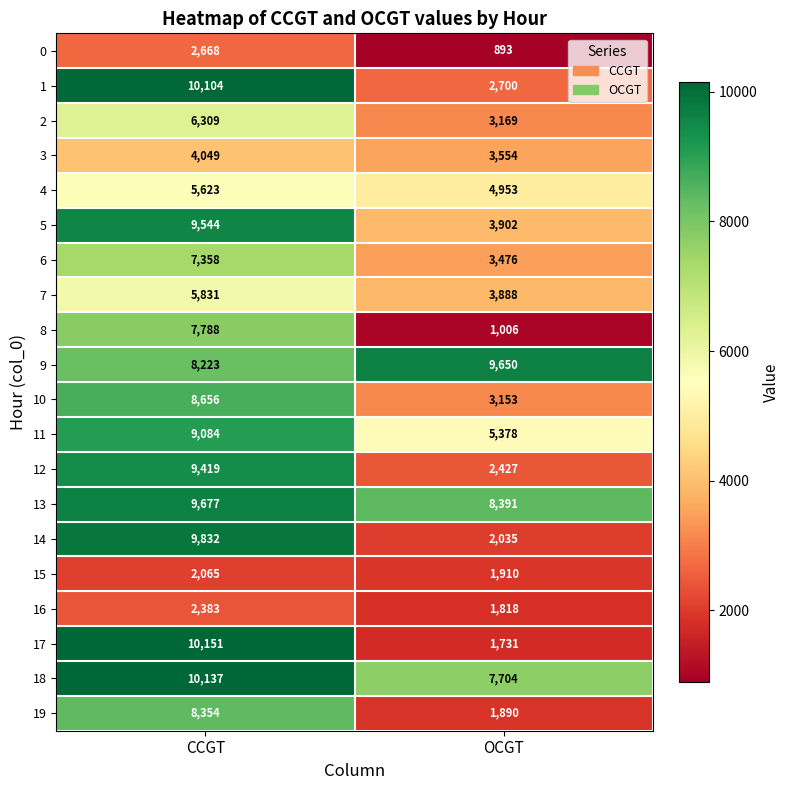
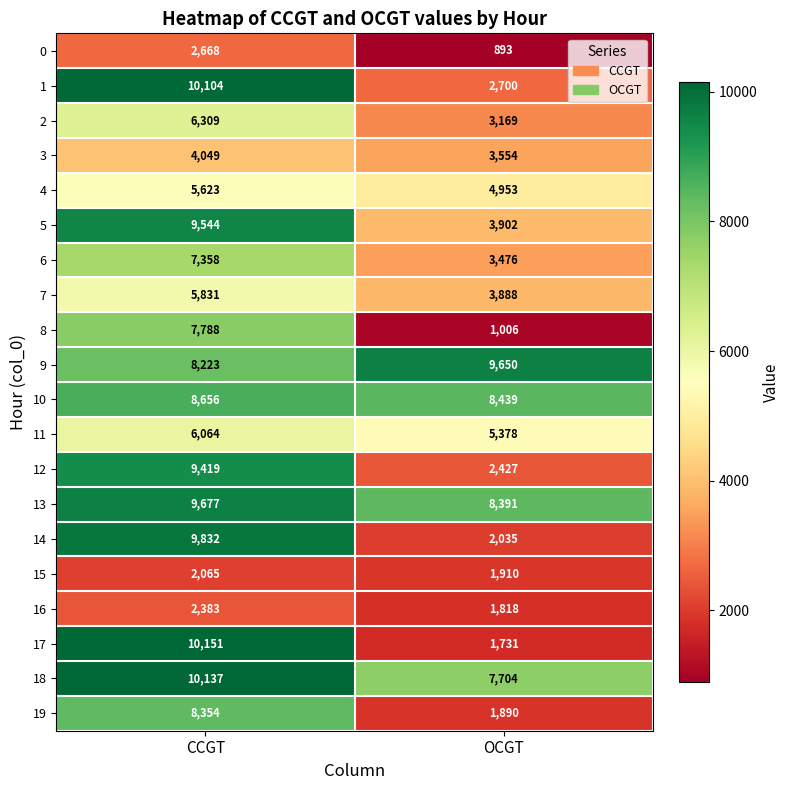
  {
    "0": {
      "CCGT": "2,668",
      "OCGT": "893"
    },
    "1": {
      "CCGT": "10,104",
      "OCGT": "2,700"
    },
    "2": {
      "CCGT": "6,309",
      "OCGT": "3,169"
    },
    "3": {
      "CCGT": "4,049",
      "OCGT": "3,554"
    },
    "4": {
      "CCGT": "5,623",
      "OCGT": "4,953"
    },
    "5": {
      "CCGT": "9,544",
      "OCGT": "3,902"
    },
    "6": {
      "CCGT": "7,358",
      "OCGT": "3,476"
    },
    "7": {
      "CCGT": "5,831",
      "OCGT": "3,888"
    },
    "8": {
      "CCGT": "7,788",
      "OCGT": "1,006"
    },
    "9": {
      "CCGT": "8,223",
      "OCGT": "9,650"
    },
    "10": {
      "CCGT": "8,656",
-     "OCGT": "3,153"
+     "OCGT": "8,439"
    },
    "11": {
-     "CCGT": "9,084",
+     "CCGT": "6,064",
      "OCGT": "5,378"
    },
    "12": {
      "CCGT": "9,419",
      "OCGT": "2,427"
    },
    "13": {
      "CCGT": "9,677",
      "OCGT": "8,391"
    },
    "14": {
      "CCGT": "9,832",
      "OCGT": "2,035"
    },
    "15": {
      "CCGT": "2,065",
      "OCGT": "1,910"
    },
    "16": {
      "CCGT": "2,383",
      "OCGT": "1,818"
    },
    "17": {
      "CCGT": "10,151",
      "OCGT": "1,731"
    },
    "18": {
      "CCGT": "10,137",
      "OCGT": "7,704"
    },
    "19": {
      "CCGT": "8,354",
      "OCGT": "1,890"
    }
  }
